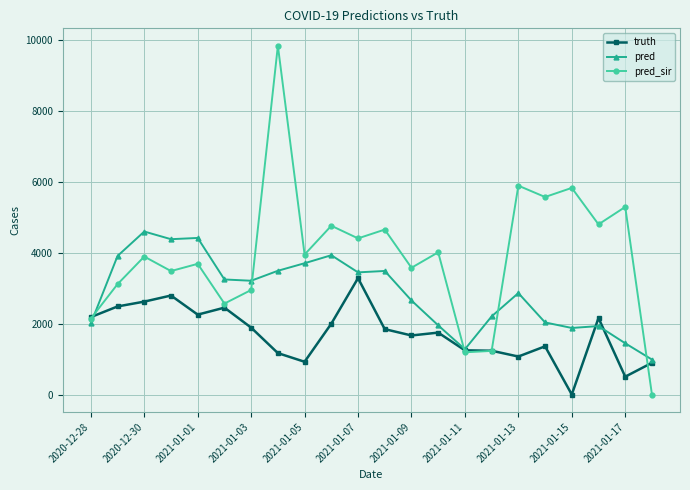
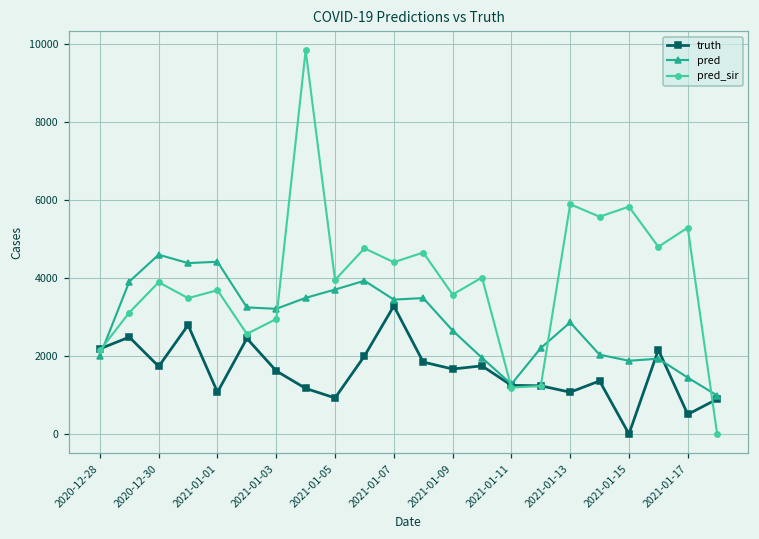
  {
    "truth": {
-     "2020-12-30": 2600,
-     "2021-01-01": 2300,
-     "2021-01-03": 1900,
+     "2020-12-30": 1700,
+     "2021-01-01": 1100,
+     "2021-01-03": 1600,
      "2021-01-05": 900,
      "2021-01-07": 3300,
      "2021-01-09": 1700,
      "2021-01-13": 1100,
      "2021-01-15": 0,
      "2021-01-17": 500
    }
  }
